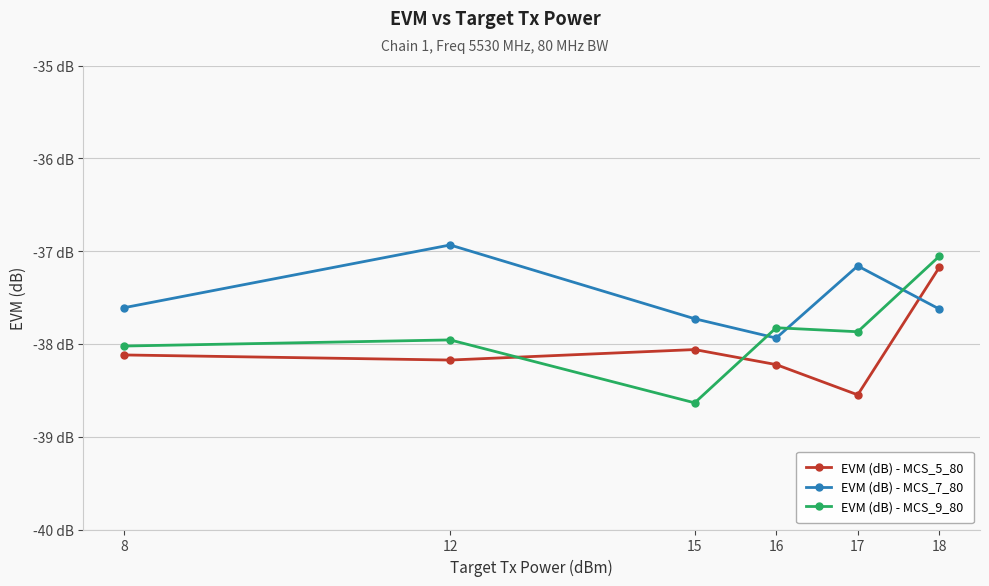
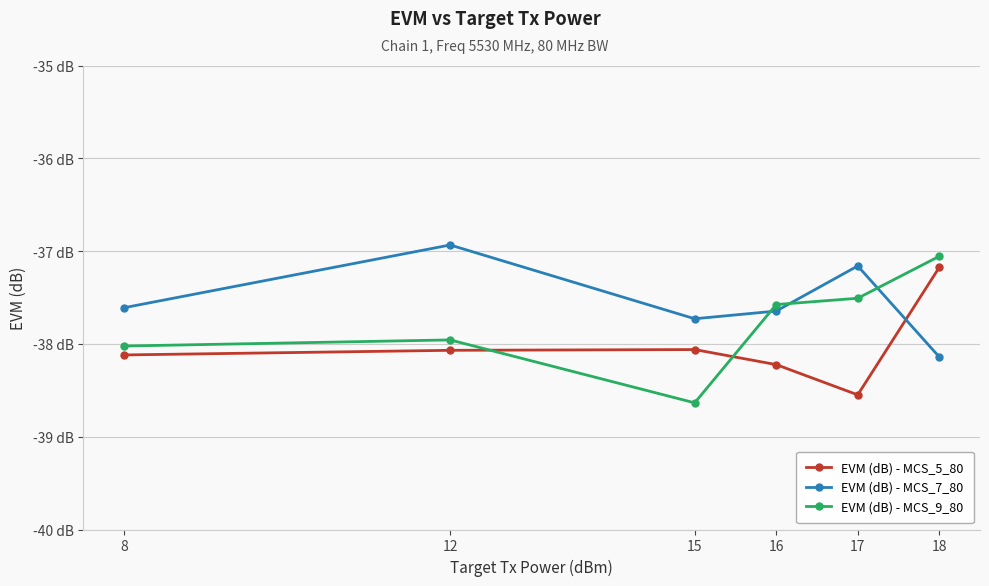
  {
    "EVM (dB) - MCS_5_80": {
      "8": "-38.1 dB",
-     "12": "-38.2 dB",
+     "12": "-38.1 dB",
      "15": "-38.1 dB",
      "16": "-38.2 dB",
      "17": "-38.5 dB",
      "18": "-37.2 dB"
    },
    "EVM (dB) - MCS_7_80": {
      "8": "-37.6 dB",
      "12": "-36.9 dB",
      "15": "-37.7 dB",
-     "16": "-37.9 dB",
+     "16": "-37.6 dB",
      "17": "-37.2 dB",
-     "18": "-37.6 dB"
+     "18": "-38.1 dB"
    },
    "EVM (dB) - MCS_9_80": {
      "8": "-38.0 dB",
      "12": "-38.0 dB",
      "15": "-38.6 dB",
-     "16": "-37.8 dB",
-     "17": "-37.9 dB",
+     "16": "-37.6 dB",
+     "17": "-37.5 dB",
      "18": "-37.1 dB"
    }
  }
